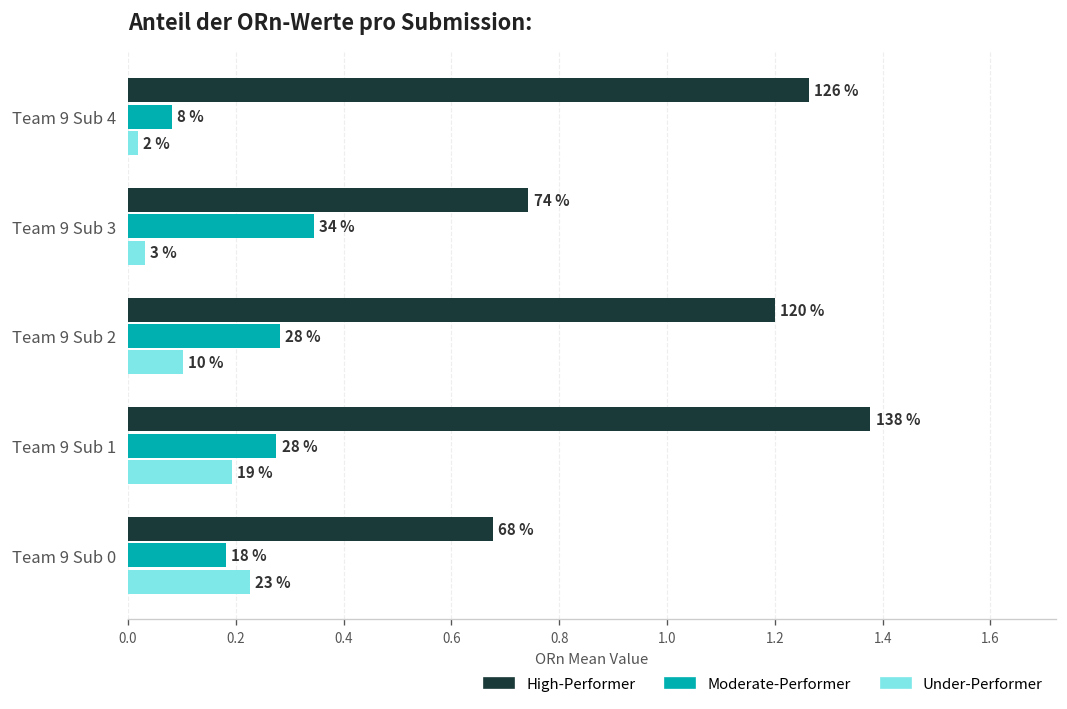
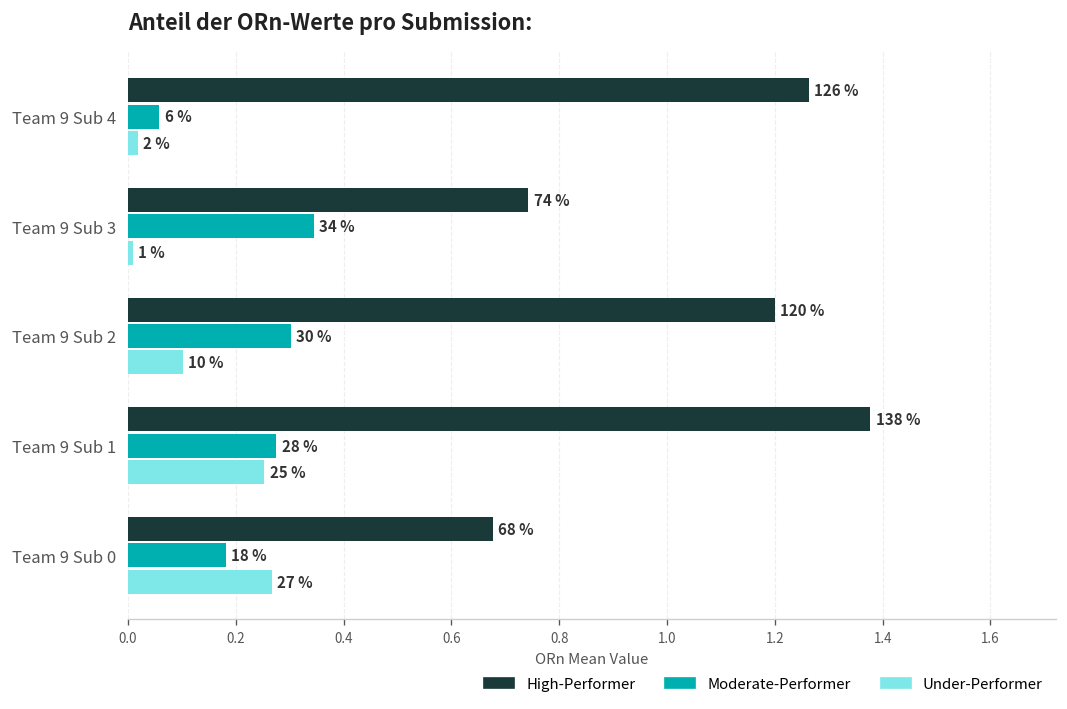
  {
    "High-Performer": {
      "Team 9 Sub 4": "126 %",
      "Team 9 Sub 3": "74 %",
      "Team 9 Sub 2": "120 %",
      "Team 9 Sub 1": "138 %",
      "Team 9 Sub 0": "68 %"
    },
    "Moderate-Performer": {
-     "Team 9 Sub 4": "8 %",
+     "Team 9 Sub 4": "6 %",
      "Team 9 Sub 3": "34 %",
-     "Team 9 Sub 2": "28 %",
+     "Team 9 Sub 2": "30 %",
      "Team 9 Sub 1": "28 %",
      "Team 9 Sub 0": "18 %"
    },
    "Under-Performer": {
      "Team 9 Sub 4": "2 %",
-     "Team 9 Sub 3": "3 %",
+     "Team 9 Sub 3": "1 %",
      "Team 9 Sub 2": "10 %",
-     "Team 9 Sub 1": "19 %",
-     "Team 9 Sub 0": "23 %"
+     "Team 9 Sub 1": "25 %",
+     "Team 9 Sub 0": "27 %"
    }
  }
